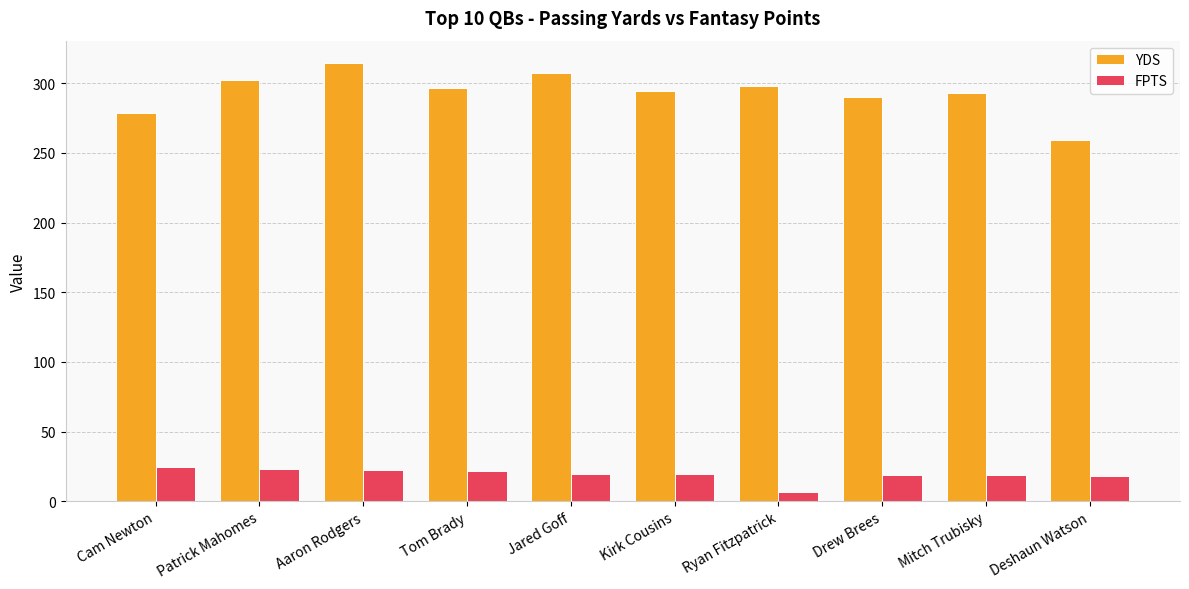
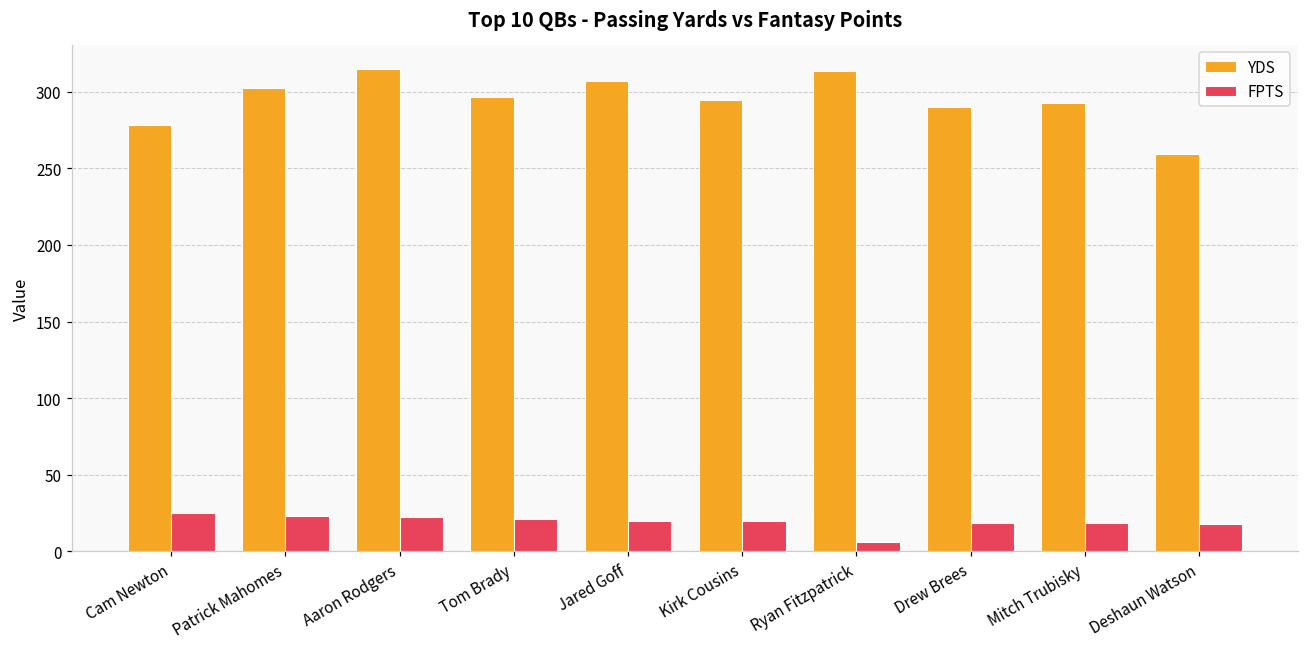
  {
    "YDS": {
      "Cam Newton": 279,
      "Patrick Mahomes": 302,
      "Aaron Rodgers": 315,
      "Tom Brady": 297,
      "Jared Goff": 307,
      "Kirk Cousins": 295,
-     "Ryan Fitzpatrick": 298,
+     "Ryan Fitzpatrick": 314,
      "Drew Brees": 290,
      "Mitch Trubisky": 293,
      "Deshaun Watson": 259
    },
    "FPTS": {
      "Cam Newton": 25,
      "Patrick Mahomes": 23,
      "Aaron Rodgers": 22,
      "Tom Brady": 21,
      "Jared Goff": 20,
      "Kirk Cousins": 20,
      "Ryan Fitzpatrick": 6,
      "Drew Brees": 19,
      "Mitch Trubisky": 19,
      "Deshaun Watson": 18
    }
  }
